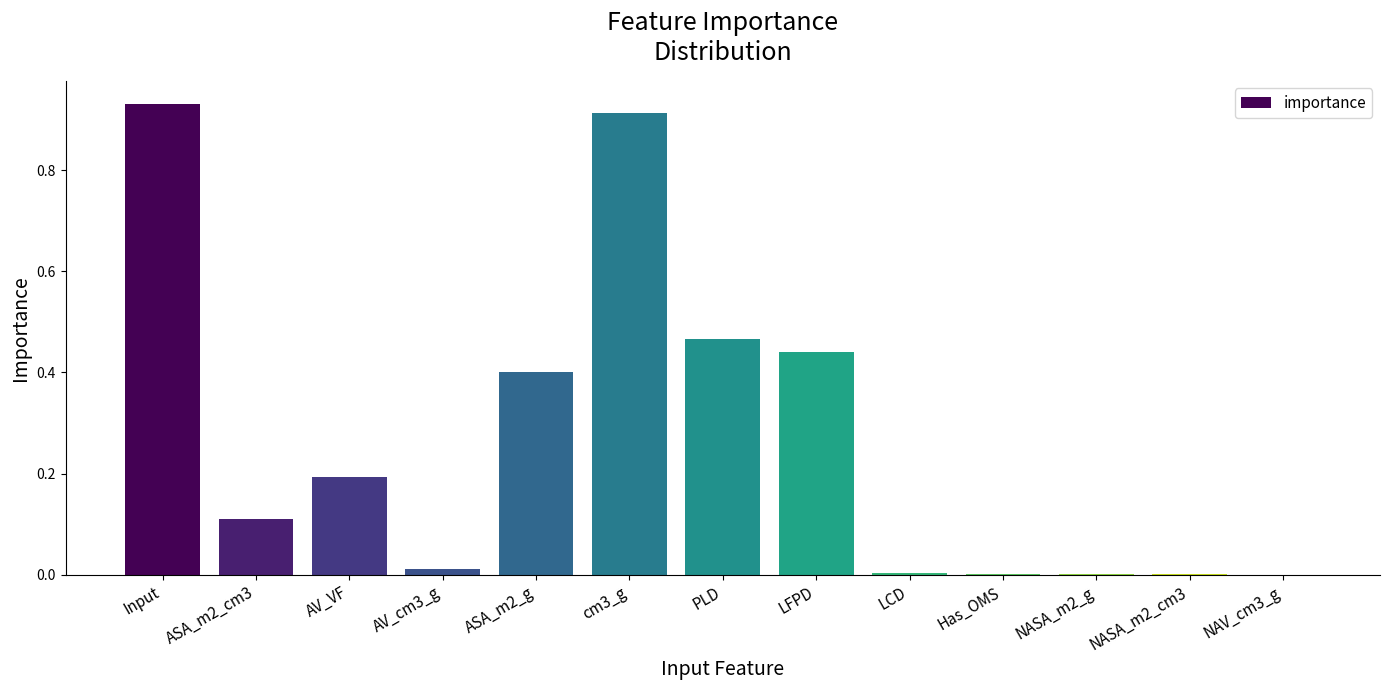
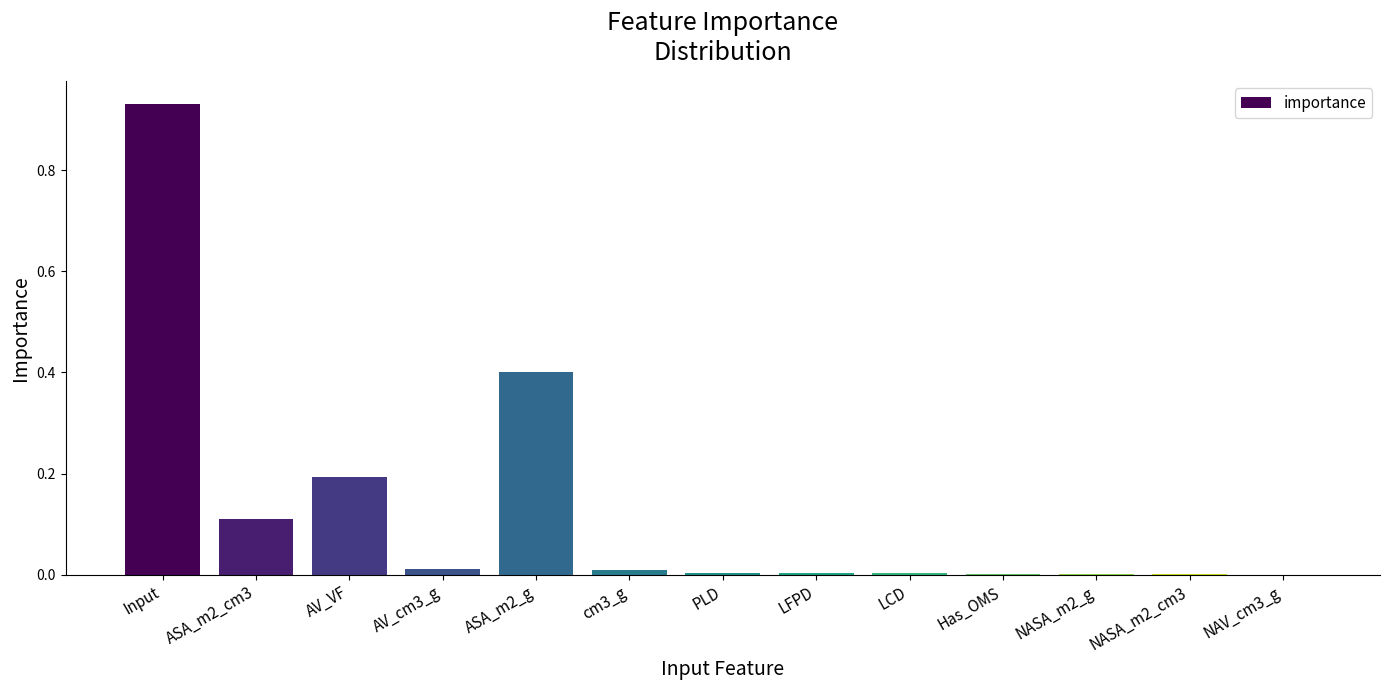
  {
    "Input": 0.93,
    "ASA_m2_cm3": 0.11,
    "AV_VF": 0.19,
    "AV_cm3_g": 0.01,
    "ASA_m2_g": 0.40,
-   "cm3_g": 0.91,
-   "PLD": 0.47,
-   "LFPD": 0.44
+   "cm3_g": 0.01,
+   "PLD": 0.00,
+   "LFPD": 0.00
  }
